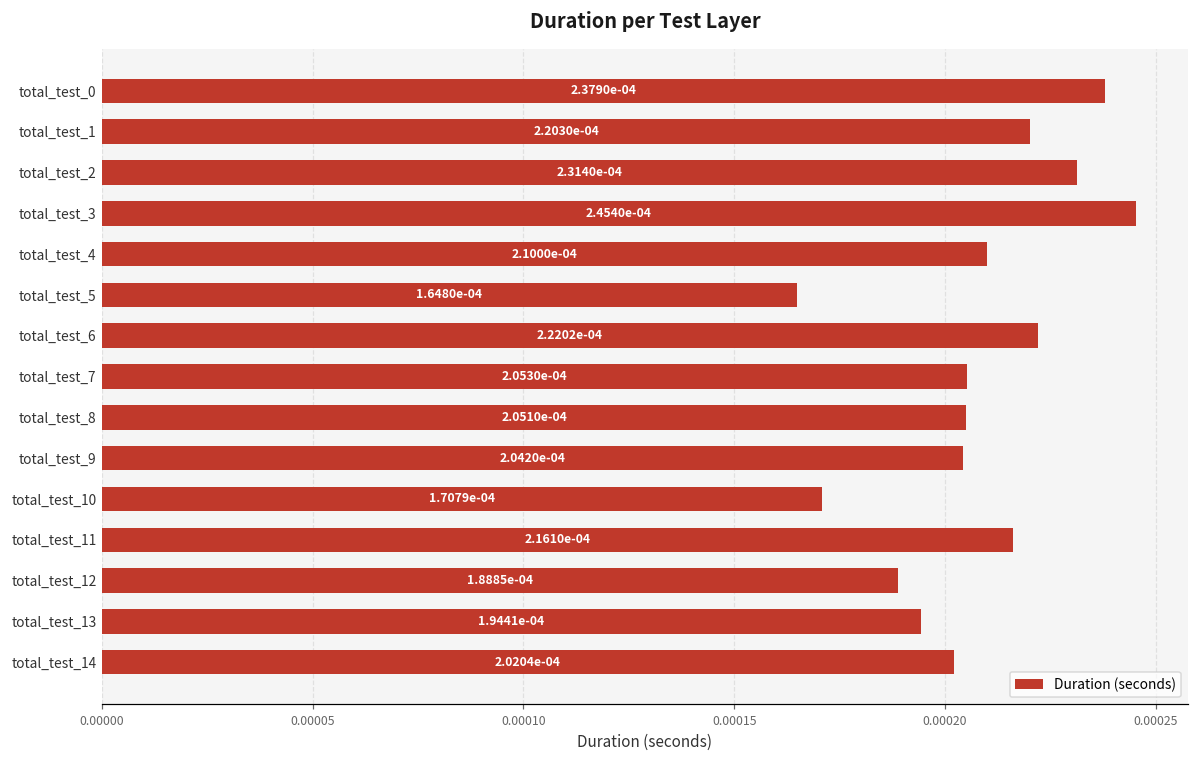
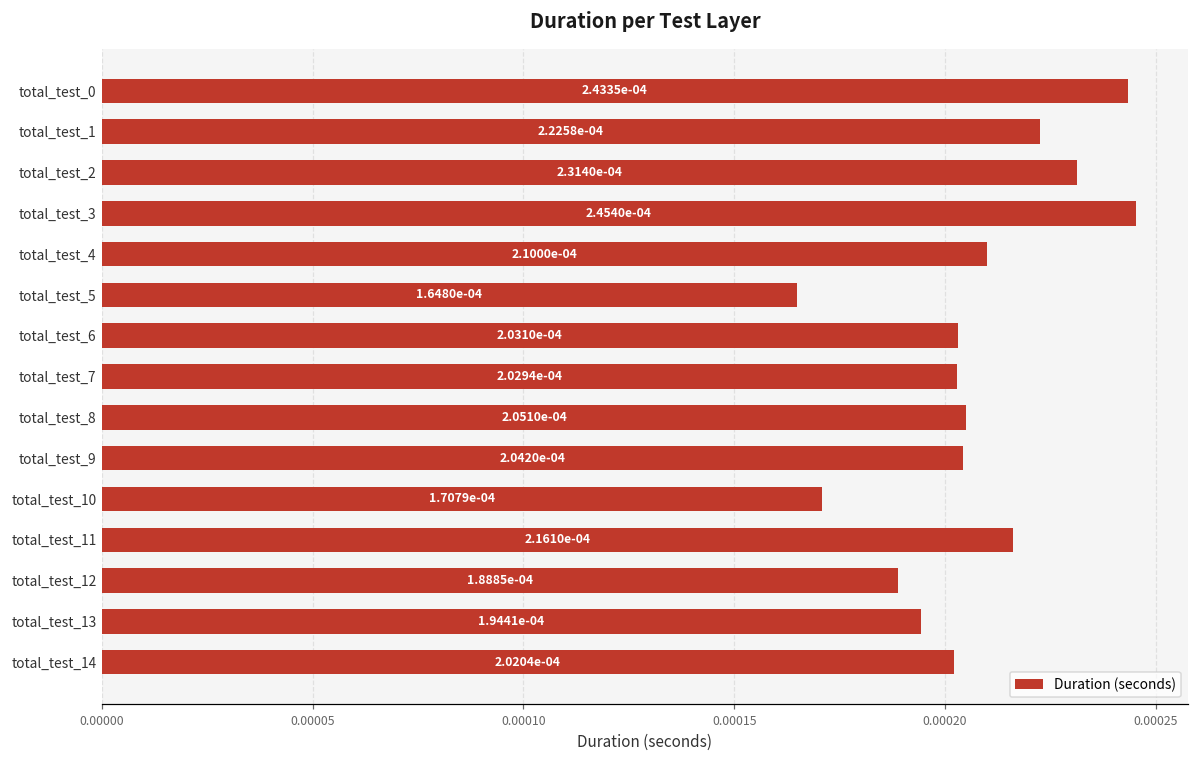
  {
-   "total_test_0": "2.3790e-04",
-   "total_test_1": "2.2030e-04",
+   "total_test_0": "2.4335e-04",
+   "total_test_1": "2.2258e-04",
    "total_test_2": "2.3140e-04",
    "total_test_3": "2.4540e-04",
    "total_test_4": "2.1000e-04",
    "total_test_5": "1.6480e-04",
-   "total_test_6": "2.2202e-04",
-   "total_test_7": "2.0530e-04",
+   "total_test_6": "2.0310e-04",
+   "total_test_7": "2.0294e-04",
    "total_test_8": "2.0510e-04",
    "total_test_9": "2.0420e-04",
    "total_test_10": "1.7079e-04",
    "total_test_11": "2.1610e-04",
    "total_test_12": "1.8885e-04",
    "total_test_13": "1.9441e-04",
    "total_test_14": "2.0204e-04"
  }
